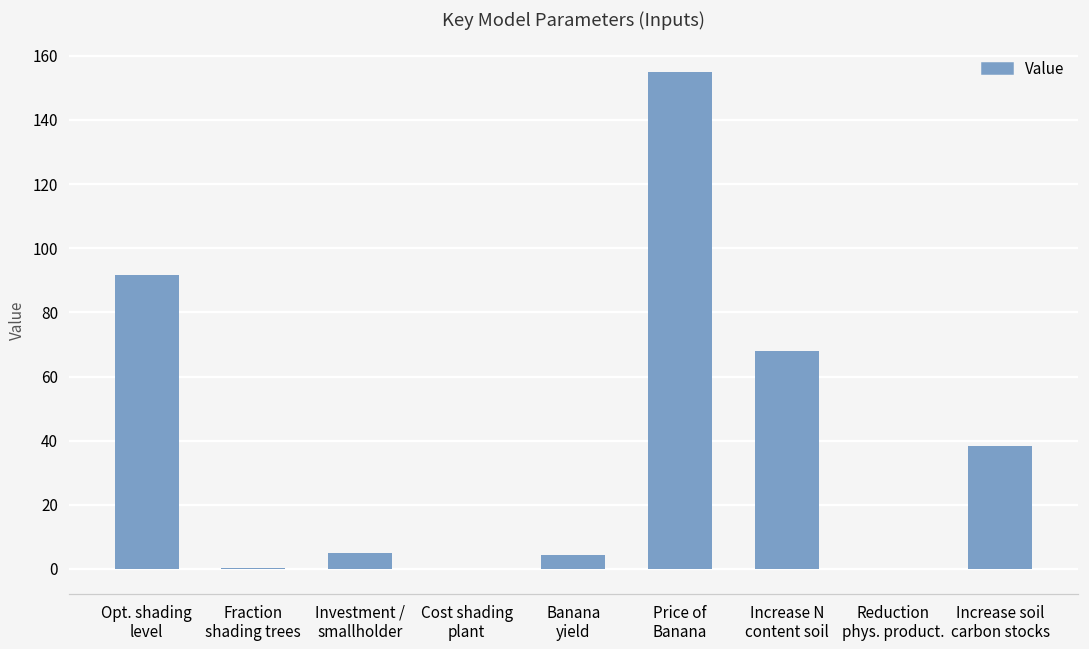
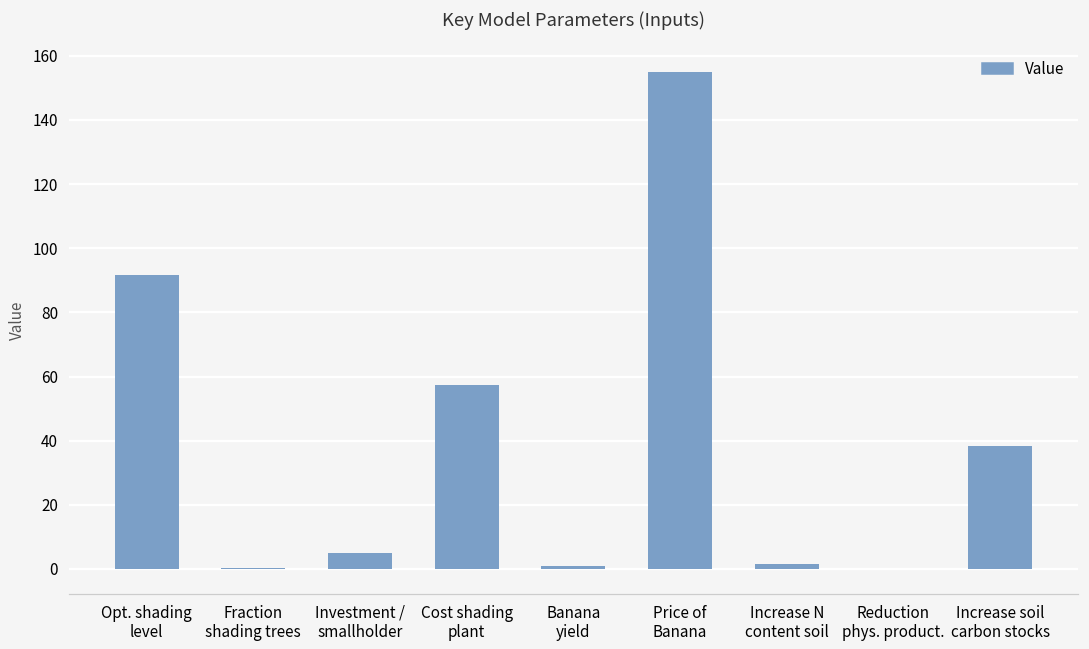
  {
    "Opt. shading level": 92,
    "Investment / smallholder": 5,
-   "Cost shading plant": 0,
-   "Banana yield": 5,
+   "Cost shading plant": 57,
+   "Banana yield": 1,
    "Price of Banana": 155,
-   "Increase N content soil": 68,
+   "Increase N content soil": 1,
    "Increase soil carbon stocks": 38
  }
